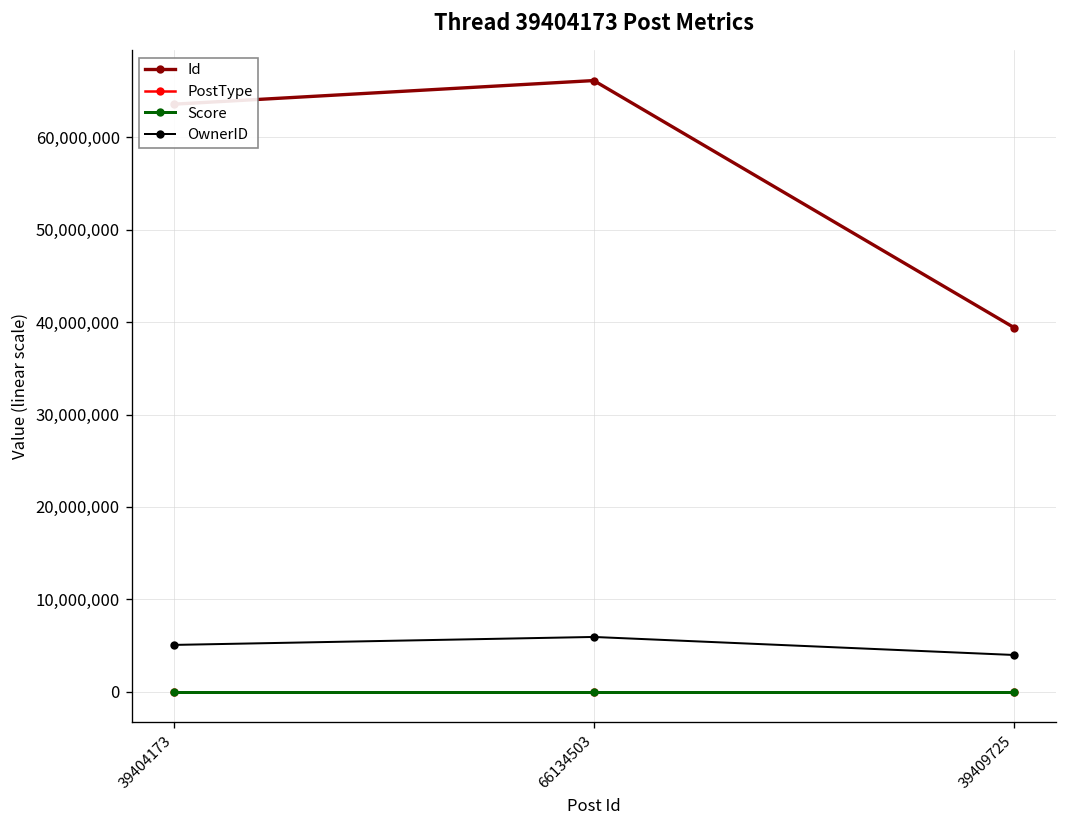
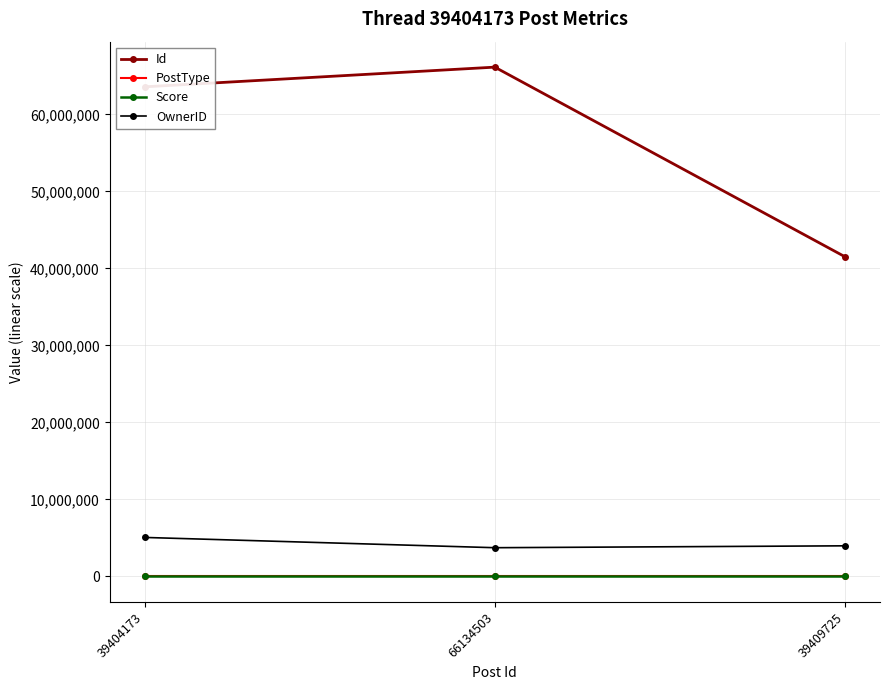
  {
    "Id": {
      "66134503": "66,000,000",
-     "39409725": "39,000,000"
+     "39409725": "42,000,000"
    },
    "Score": {
      "39404173": "0",
      "66134503": "0",
      "39409725": "0"
    },
    "OwnerID": {
      "39404173": "5,000,000",
-     "66134503": "6,000,000",
+     "66134503": "4,000,000",
      "39409725": "4,000,000"
    }
  }
